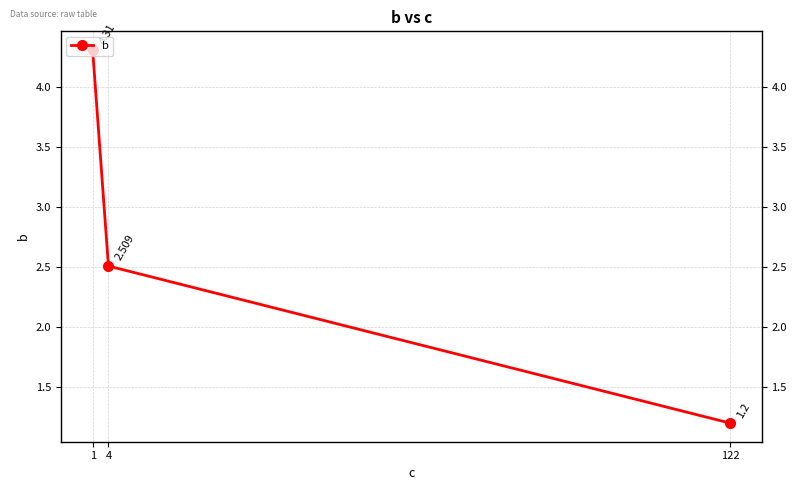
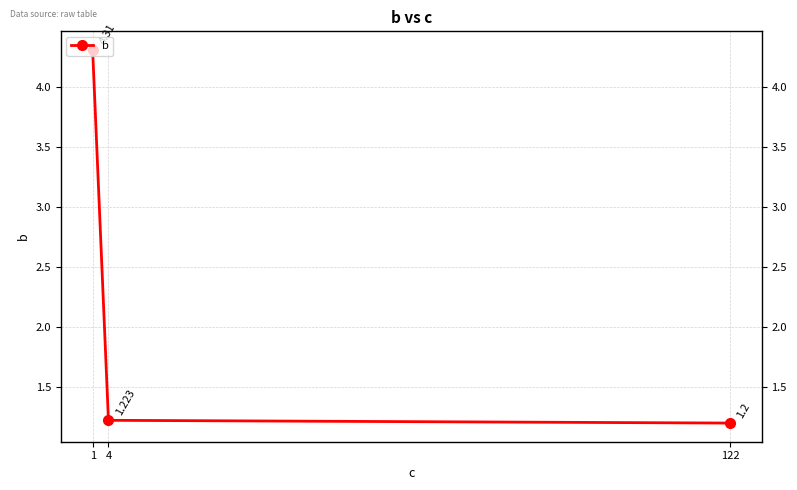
  {
-   "4": 2.509,
+   "4": 1.223,
    "122": 1.2
  }
